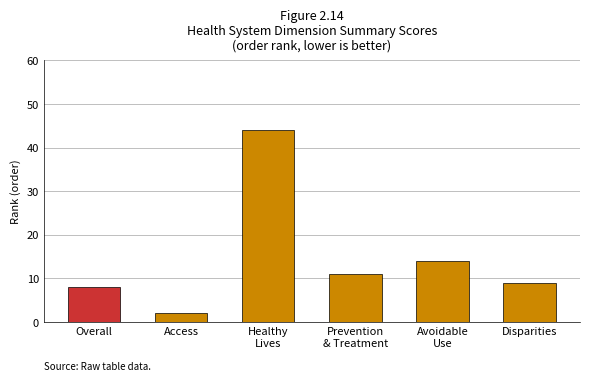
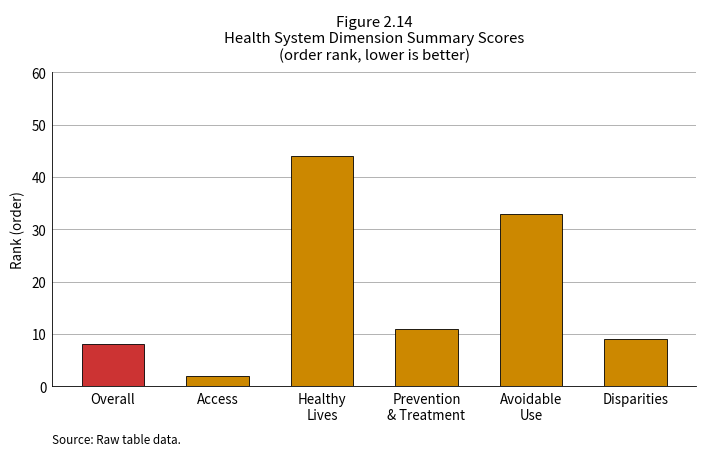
  {
    "Overall": 8,
    "Access": 2,
    "Healthy Lives": 44,
    "Prevention & Treatment": 11,
-   "Avoidable Use": 14,
+   "Avoidable Use": 33,
    "Disparities": 9
  }
